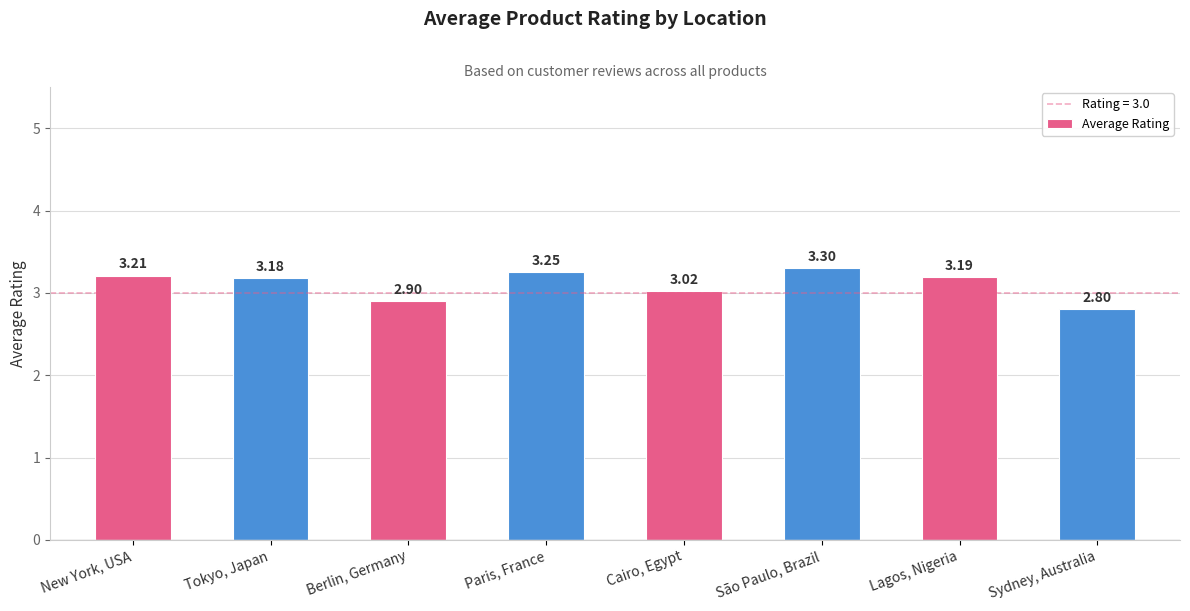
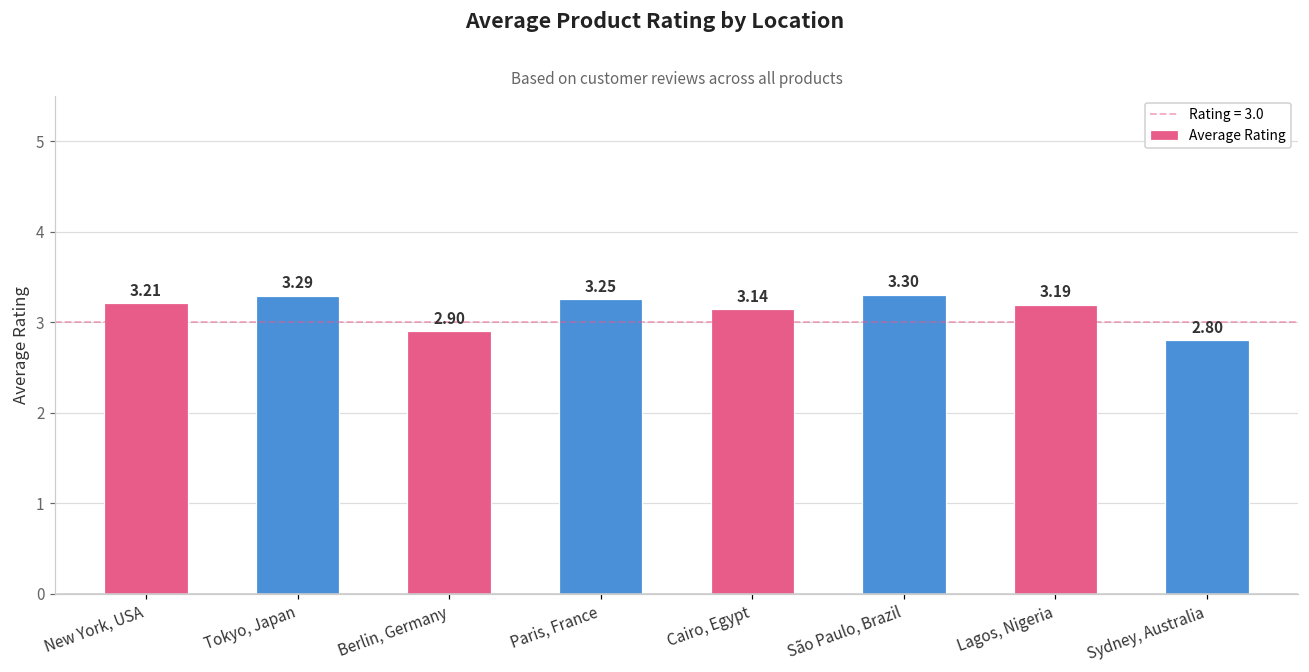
  {
    "New York, USA": 3.21,
-   "Tokyo, Japan": 3.18,
+   "Tokyo, Japan": 3.29,
    "Berlin, Germany": 2.90,
    "Paris, France": 3.25,
-   "Cairo, Egypt": 3.02,
+   "Cairo, Egypt": 3.14,
    "São Paulo, Brazil": 3.30,
    "Lagos, Nigeria": 3.19,
    "Sydney, Australia": 2.80
  }
